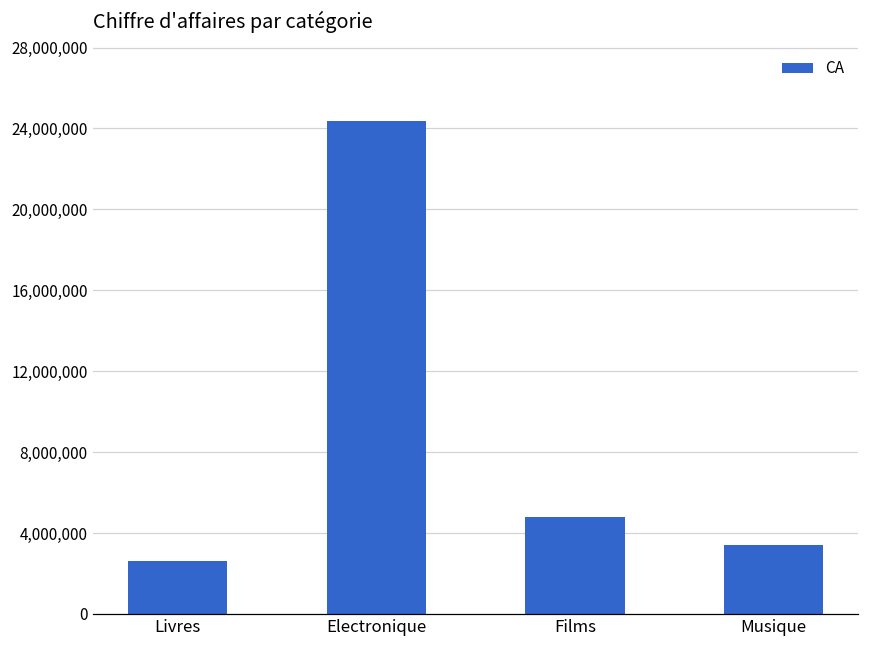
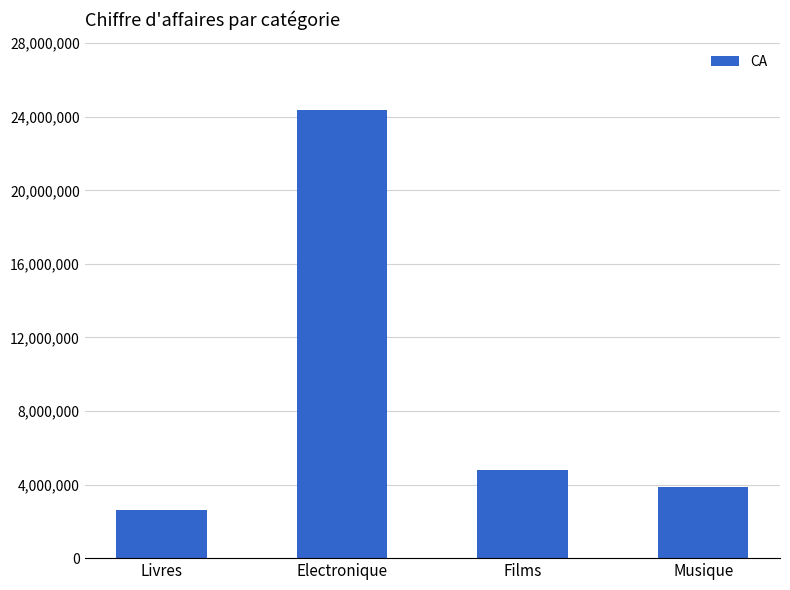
  {
    "Livres": "2,600,000",
    "Electronique": "24,400,000",
    "Films": "4,800,000",
-   "Musique": "3,400,000"
+   "Musique": "3,900,000"
  }
